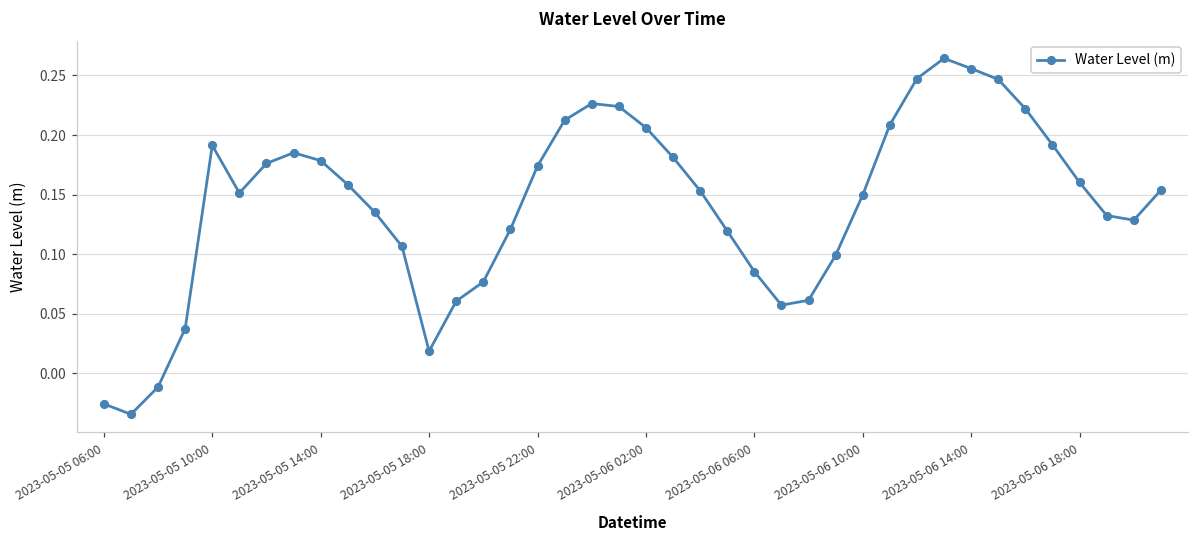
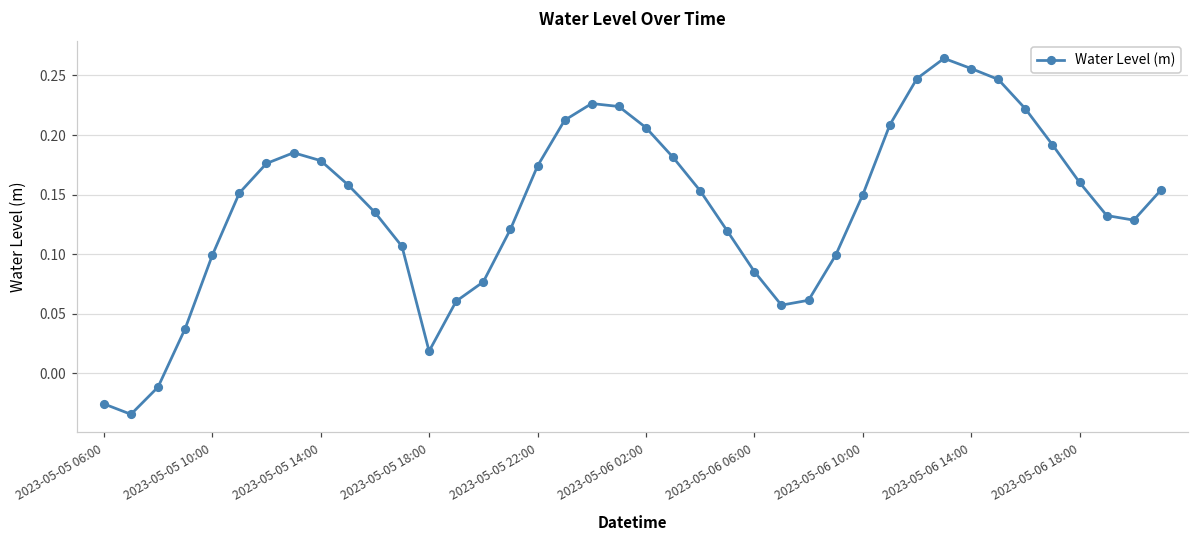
  {
    "2023-05-05 06:00": -0.026,
-   "2023-05-05 10:00": 0.191,
+   "2023-05-05 10:00": 0.099,
    "2023-05-05 14:00": 0.179,
    "2023-05-05 18:00": 0.019,
    "2023-05-05 22:00": 0.174,
    "2023-05-06 02:00": 0.206,
    "2023-05-06 06:00": 0.085,
    "2023-05-06 10:00": 0.150,
    "2023-05-06 14:00": 0.256,
    "2023-05-06 18:00": 0.160
  }
